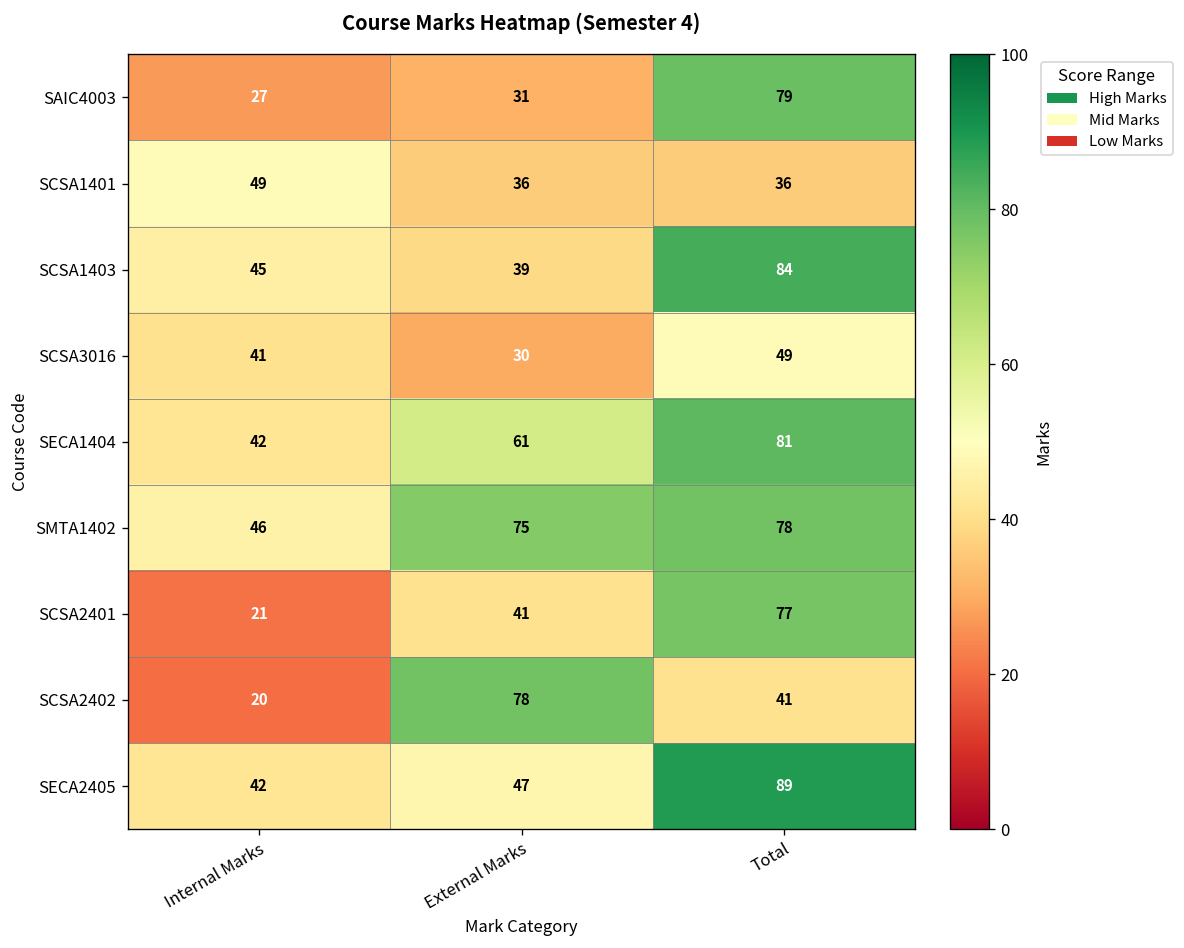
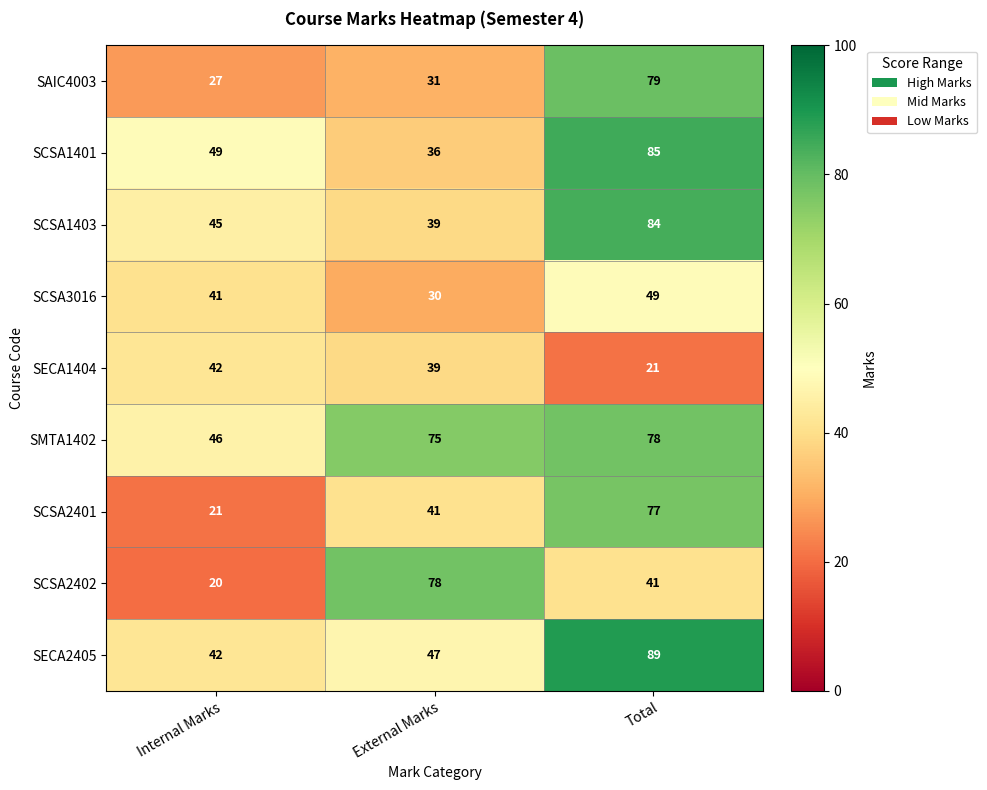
  {
    "SAIC4003": {
      "Internal Marks": 27,
      "External Marks": 31,
      "Total": 79
    },
    "SCSA1401": {
      "Internal Marks": 49,
      "External Marks": 36,
-     "Total": 36
+     "Total": 85
    },
    "SCSA1403": {
      "Internal Marks": 45,
      "External Marks": 39,
      "Total": 84
    },
    "SCSA3016": {
      "Internal Marks": 41,
      "External Marks": 30,
      "Total": 49
    },
    "SECA1404": {
      "Internal Marks": 42,
-     "External Marks": 61,
-     "Total": 81
+     "External Marks": 39,
+     "Total": 21
    },
    "SMTA1402": {
      "Internal Marks": 46,
      "External Marks": 75,
      "Total": 78
    },
    "SCSA2401": {
      "Internal Marks": 21,
      "External Marks": 41,
      "Total": 77
    },
    "SCSA2402": {
      "Internal Marks": 20,
      "External Marks": 78,
      "Total": 41
    },
    "SECA2405": {
      "Internal Marks": 42,
      "External Marks": 47,
      "Total": 89
    }
  }
